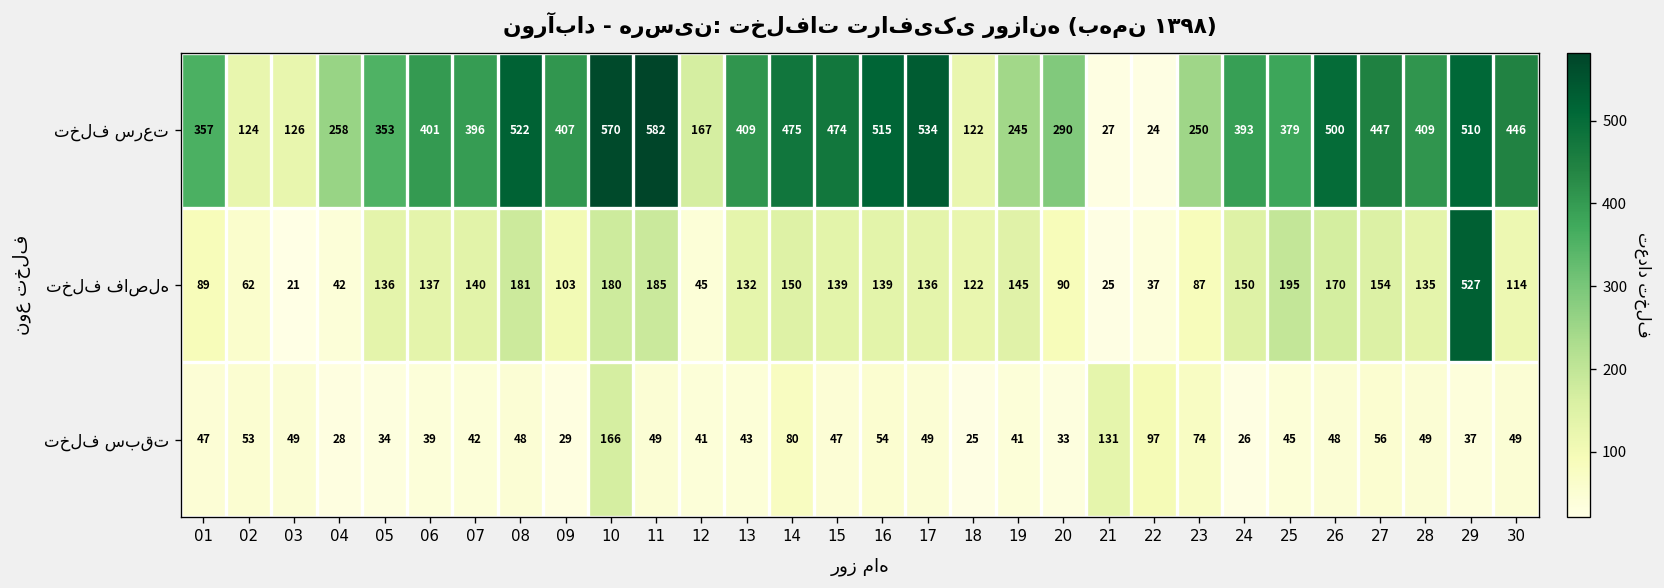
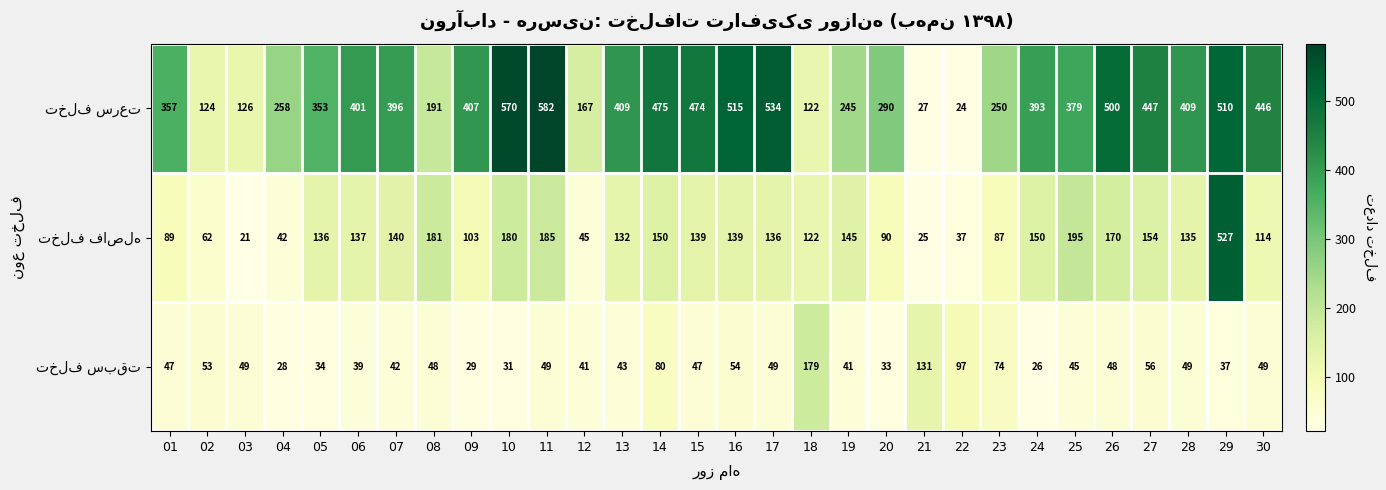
  {
    "تخلف سرعت": {
      "01": 357,
      "02": 124,
      "03": 126,
      "04": 258,
      "05": 353,
      "06": 401,
      "07": 396,
-     "08": 522,
+     "08": 191,
      "09": 407,
      "10": 570,
      "11": 582,
      "12": 167,
      "13": 409,
      "14": 475,
      "15": 474,
      "16": 515,
      "17": 534,
      "18": 122,
      "19": 245,
      "20": 290,
      "21": 27,
      "22": 24,
      "23": 250,
      "24": 393,
      "25": 379,
      "26": 500,
      "27": 447,
      "28": 409,
      "29": 510,
      "30": 446
    },
    "تخلف فاصله": {
      "01": 89,
      "02": 62,
      "03": 21,
      "04": 42,
      "05": 136,
      "06": 137,
      "07": 140,
      "08": 181,
      "09": 103,
      "10": 180,
      "11": 185,
      "12": 45,
      "13": 132,
      "14": 150,
      "15": 139,
      "16": 139,
      "17": 136,
      "18": 122,
      "19": 145,
      "20": 90,
      "21": 25,
      "22": 37,
      "23": 87,
      "24": 150,
      "25": 195,
      "26": 170,
      "27": 154,
      "28": 135,
      "29": 527,
      "30": 114
    },
    "تخلف سبقت": {
      "01": 47,
      "02": 53,
      "03": 49,
      "04": 28,
      "05": 34,
      "06": 39,
      "07": 42,
      "08": 48,
      "09": 29,
-     "10": 166,
+     "10": 31,
      "11": 49,
      "12": 41,
      "13": 43,
      "14": 80,
      "15": 47,
      "16": 54,
      "17": 49,
-     "18": 25,
+     "18": 179,
      "19": 41,
      "20": 33,
      "21": 131,
      "22": 97,
      "23": 74,
      "24": 26,
      "25": 45,
      "26": 48,
      "27": 56,
      "28": 49,
      "29": 37,
      "30": 49
    }
  }
